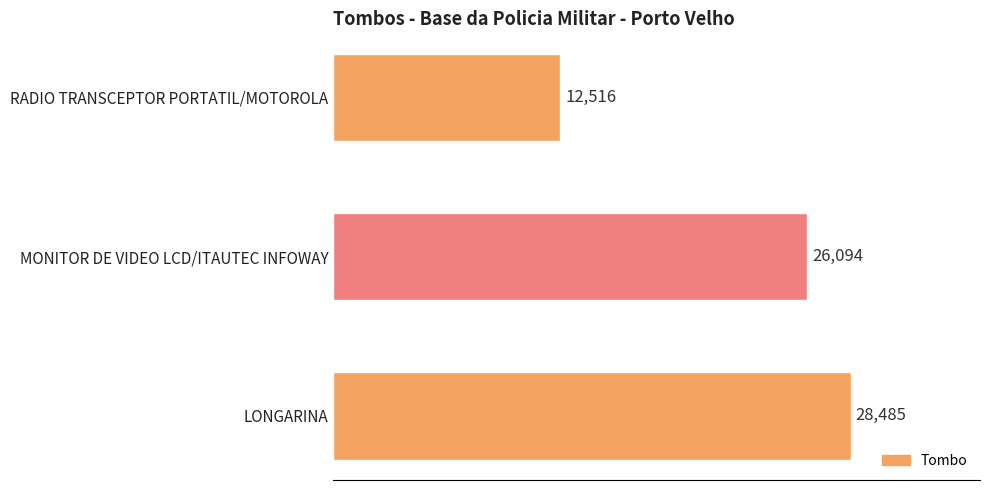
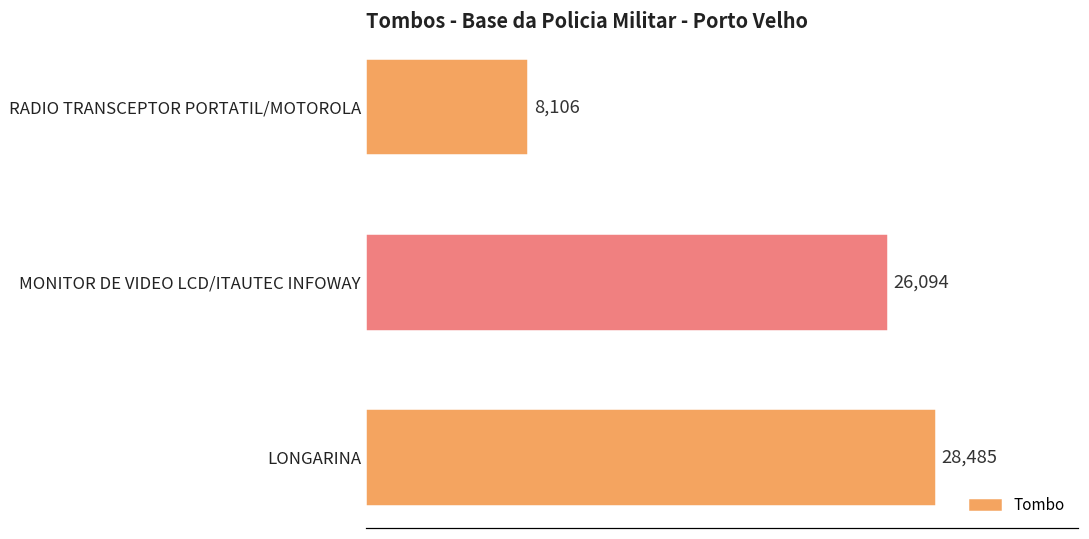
  {
-   "RADIO TRANSCEPTOR PORTATIL/MOTOROLA": "12,516",
+   "RADIO TRANSCEPTOR PORTATIL/MOTOROLA": "8,106",
    "MONITOR DE VIDEO LCD/ITAUTEC INFOWAY": "26,094",
    "LONGARINA": "28,485"
  }
